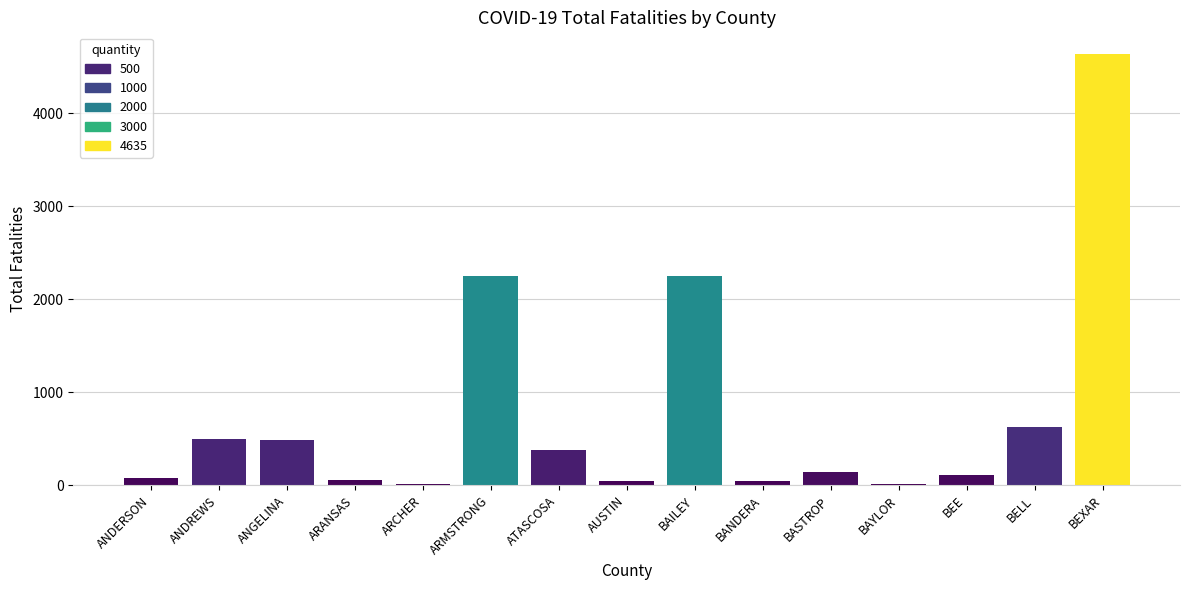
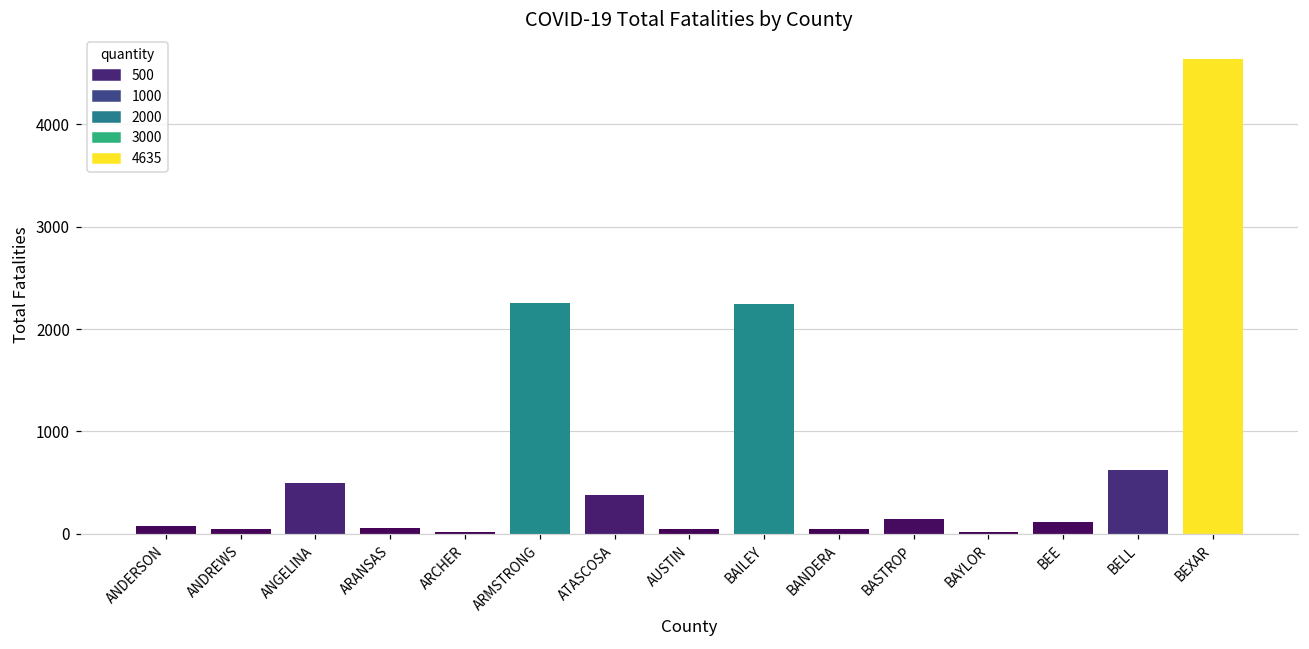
  {
    "ANDERSON": 100,
-   "ANDREWS": 500,
+   "ANDREWS": 100,
    "ANGELINA": 500,
    "ARANSAS": 100,
    "ARMSTRONG": 2300,
    "ATASCOSA": 400,
    "AUSTIN": 0,
    "BAILEY": 2200,
    "BANDERA": 0,
    "BASTROP": 100,
    "BEE": 100,
    "BELL": 600,
    "BEXAR": 4600
  }
